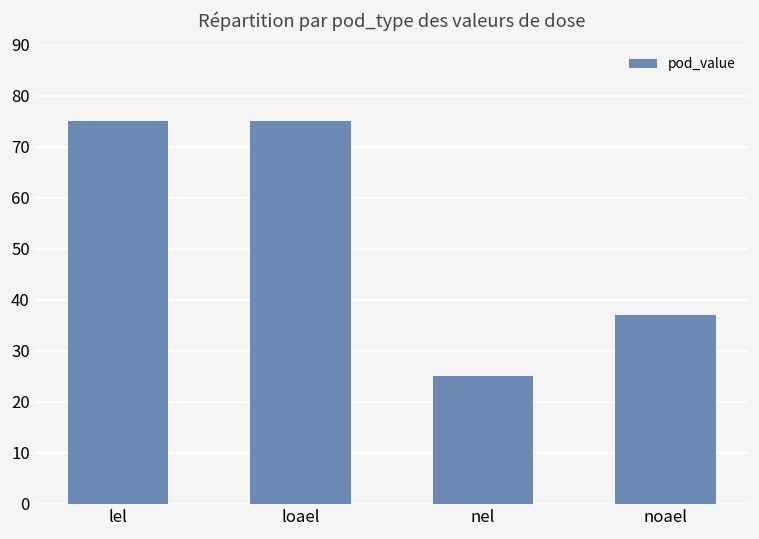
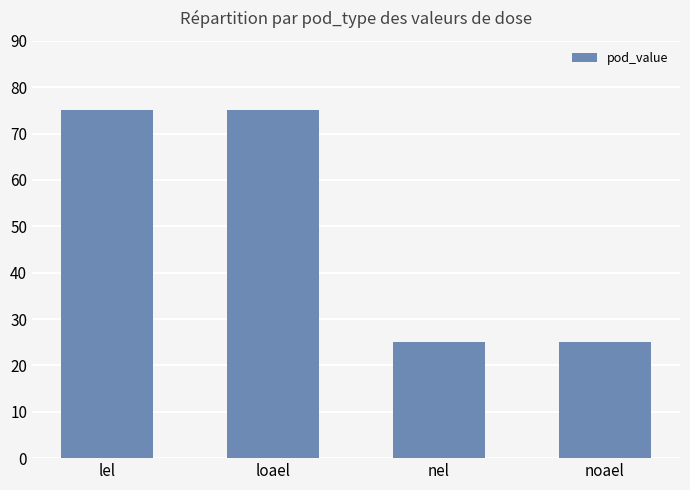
  {
    "lel": 75,
    "loael": 75,
    "nel": 25,
-   "noael": 37
+   "noael": 25
  }
